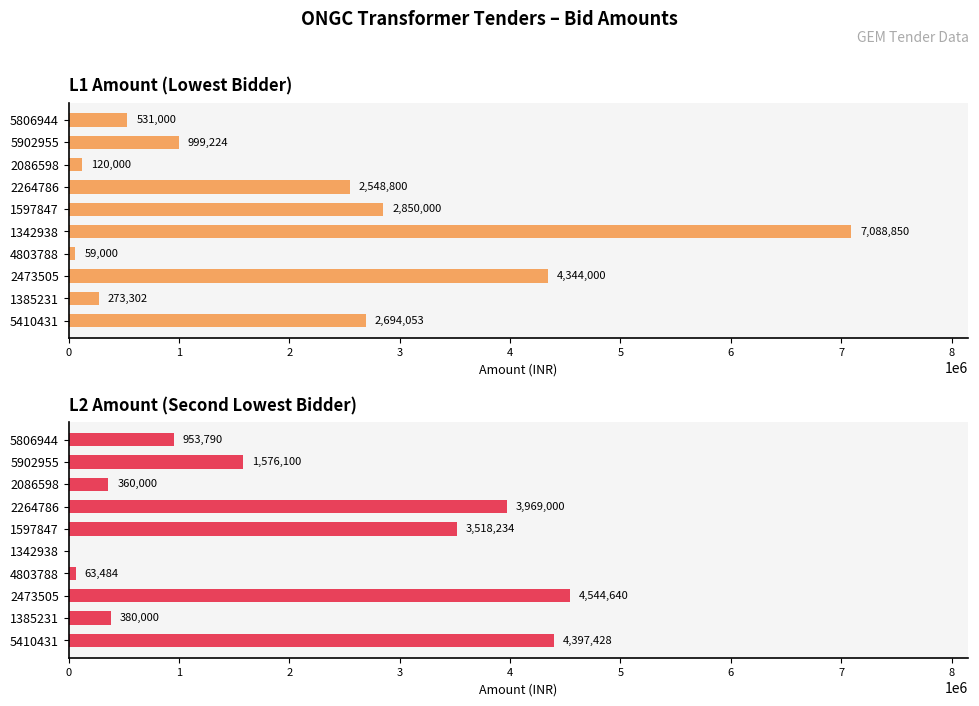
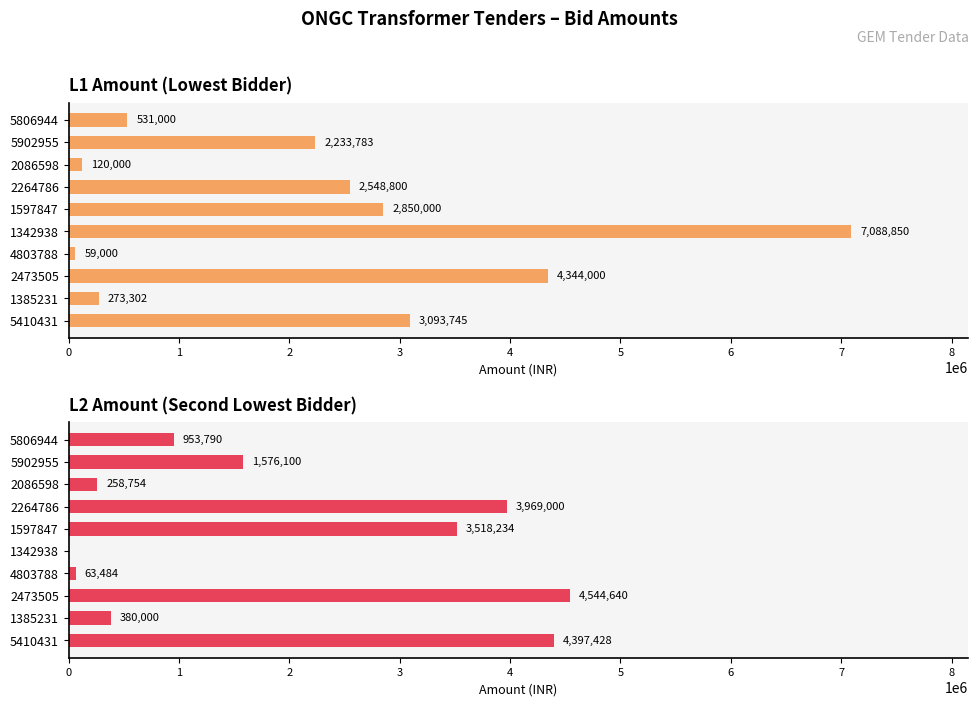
  {
    "L1 Amount (Lowest Bidder)": {
      "5806944": "531,000",
-     "5902955": "999,224",
+     "5902955": "2,233,783",
      "2086598": "120,000",
      "2264786": "2,548,800",
      "1597847": "2,850,000",
      "1342938": "7,088,850",
      "4803788": "59,000",
      "2473505": "4,344,000",
      "1385231": "273,302",
-     "5410431": "2,694,053"
+     "5410431": "3,093,745"
    },
    "L2 Amount (Second Lowest Bidder)": {
      "5806944": "953,790",
      "5902955": "1,576,100",
-     "2086598": "360,000",
+     "2086598": "258,754",
      "2264786": "3,969,000",
      "1597847": "3,518,234",
      "4803788": "63,484",
      "2473505": "4,544,640",
      "1385231": "380,000",
      "5410431": "4,397,428"
    }
  }
